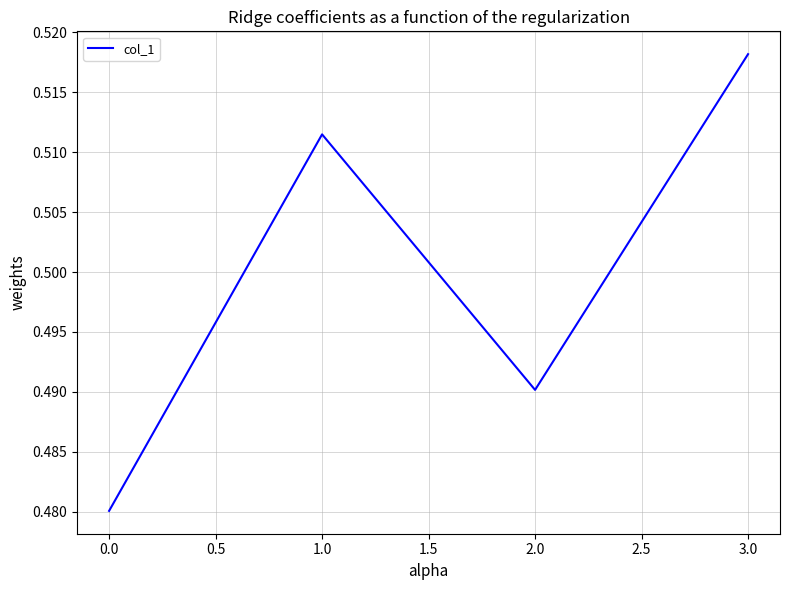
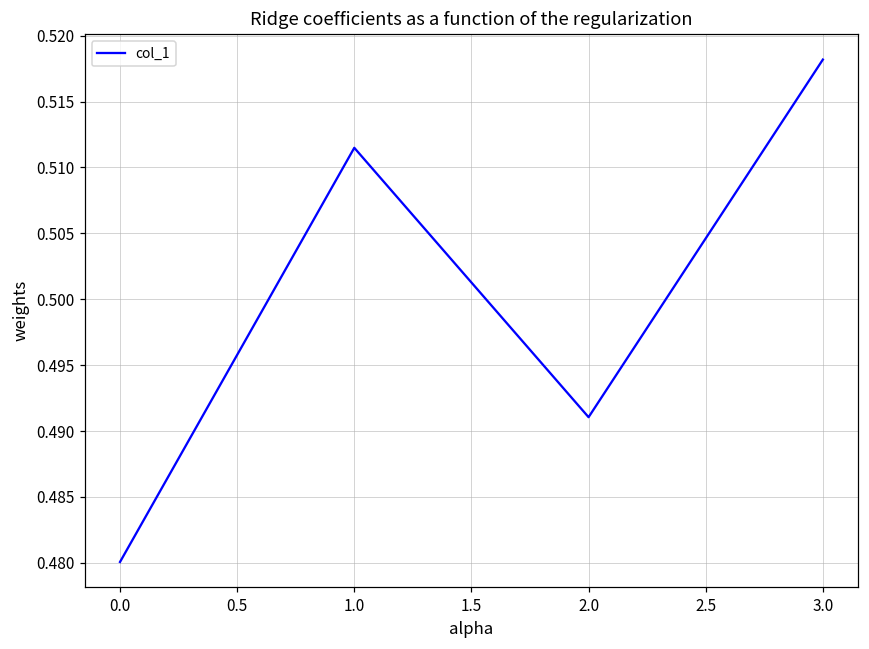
  {
    "0.0": 0.4801,
    "1.0": 0.5115,
-   "2.0": 0.4902,
+   "2.0": 0.4910,
    "3.0": 0.5182
  }
